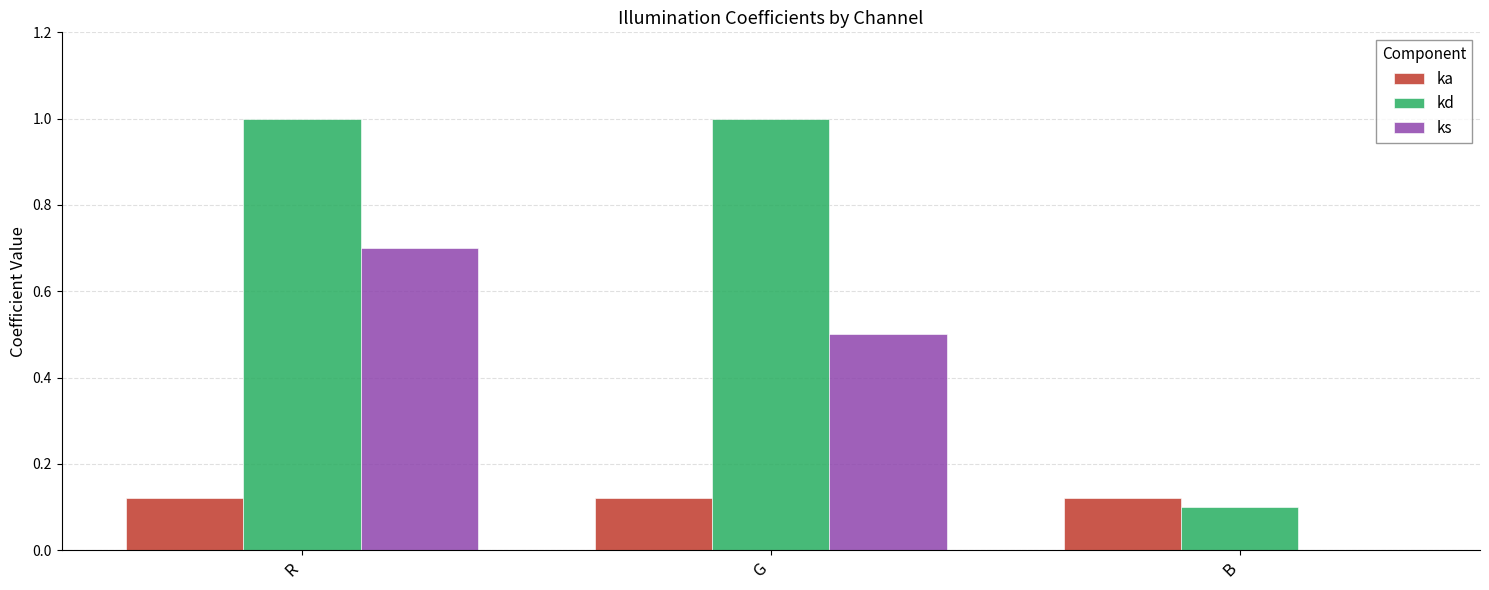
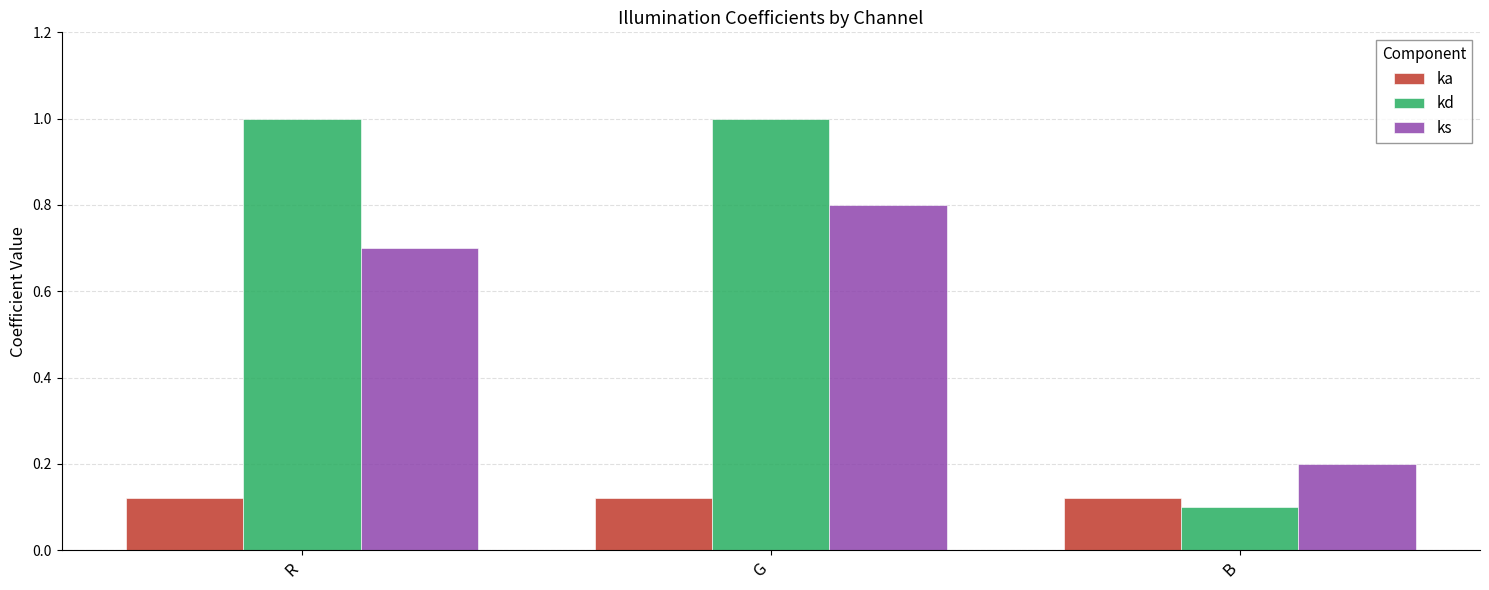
  {
    "ka": {
      "R": 0.12,
      "G": 0.12,
      "B": 0.12
    },
    "kd": {
      "R": 1.0,
      "G": 1.0,
      "B": 0.1
    },
    "ks": {
      "R": 0.7,
-     "G": 0.5,
-     "B": 0.0
+     "G": 0.8,
+     "B": 0.2
    }
  }
